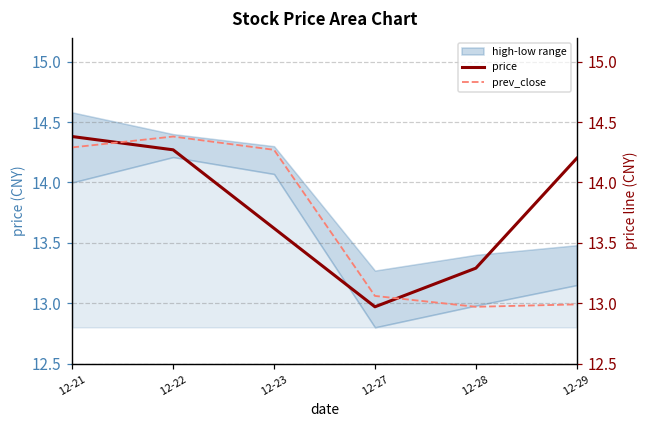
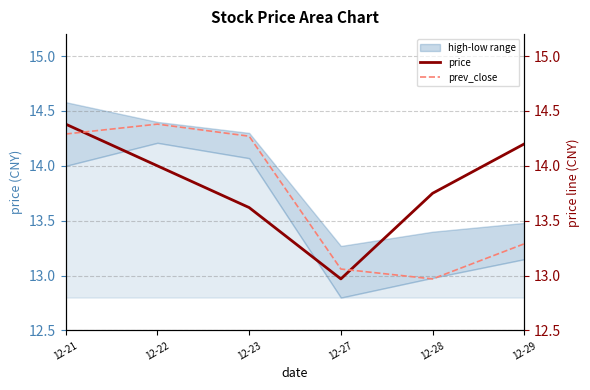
  {
    "price": {
      "12-21": 14.38,
-     "12-22": 14.27,
+     "12-22": 14.00,
      "12-23": 13.62,
      "12-27": 12.97,
-     "12-28": 13.29,
+     "12-28": 13.75,
      "12-29": 14.20
    },
    "prev_close": {
      "12-21": 14.29,
      "12-22": 14.38,
      "12-23": 14.27,
      "12-27": 13.06,
      "12-28": 12.97,
-     "12-29": 12.99
+     "12-29": 13.29
    }
  }
